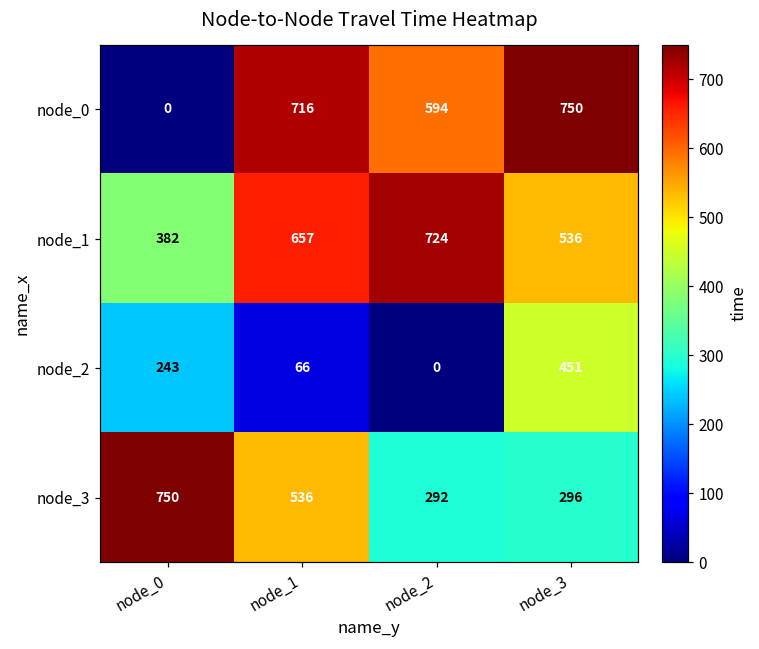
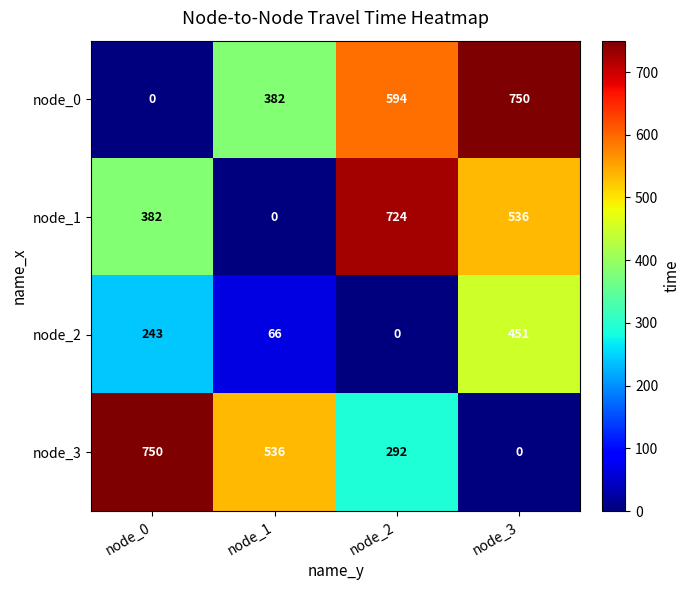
  {
    "node_0": {
      "node_0": 0,
-     "node_1": 716,
+     "node_1": 382,
      "node_2": 594,
      "node_3": 750
    },
    "node_1": {
      "node_0": 382,
-     "node_1": 657,
+     "node_1": 0,
      "node_2": 724,
      "node_3": 536
    },
    "node_2": {
      "node_0": 243,
      "node_1": 66,
      "node_2": 0,
      "node_3": 451
    },
    "node_3": {
      "node_0": 750,
      "node_1": 536,
      "node_2": 292,
-     "node_3": 296
+     "node_3": 0
    }
  }
